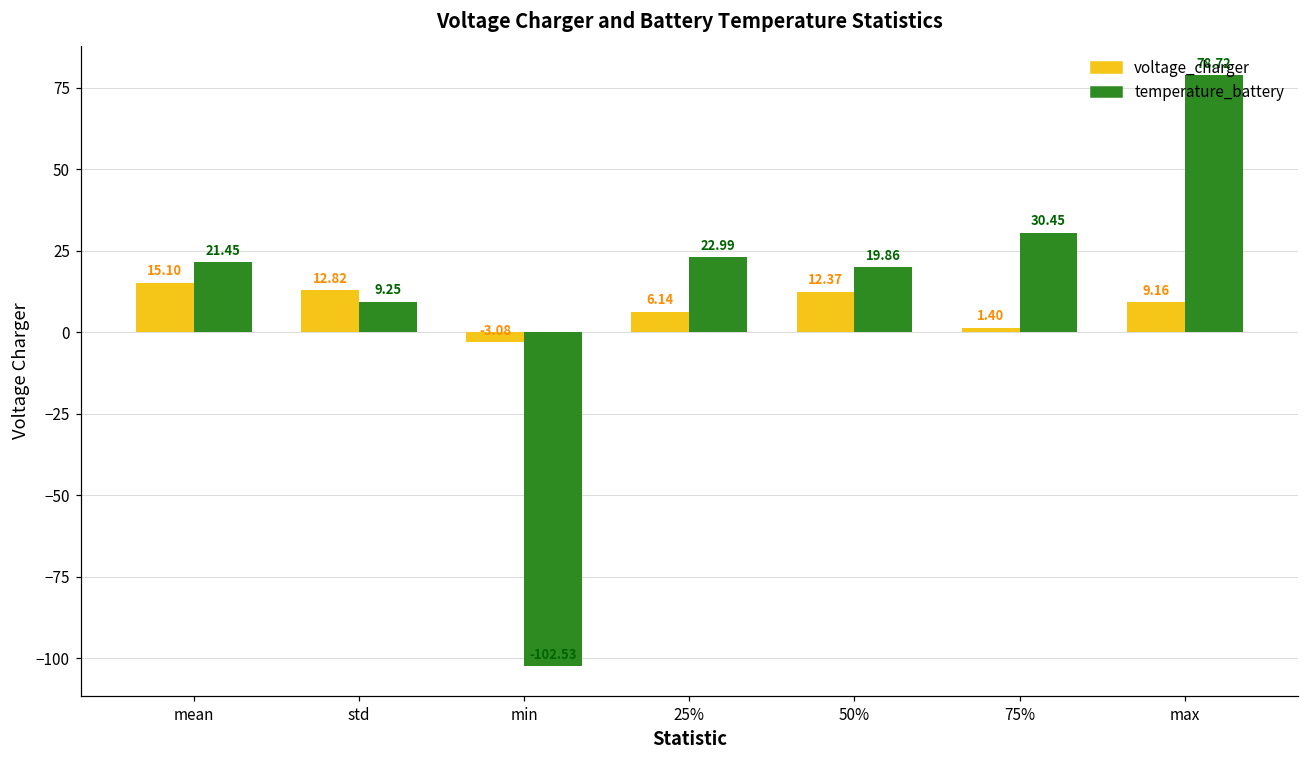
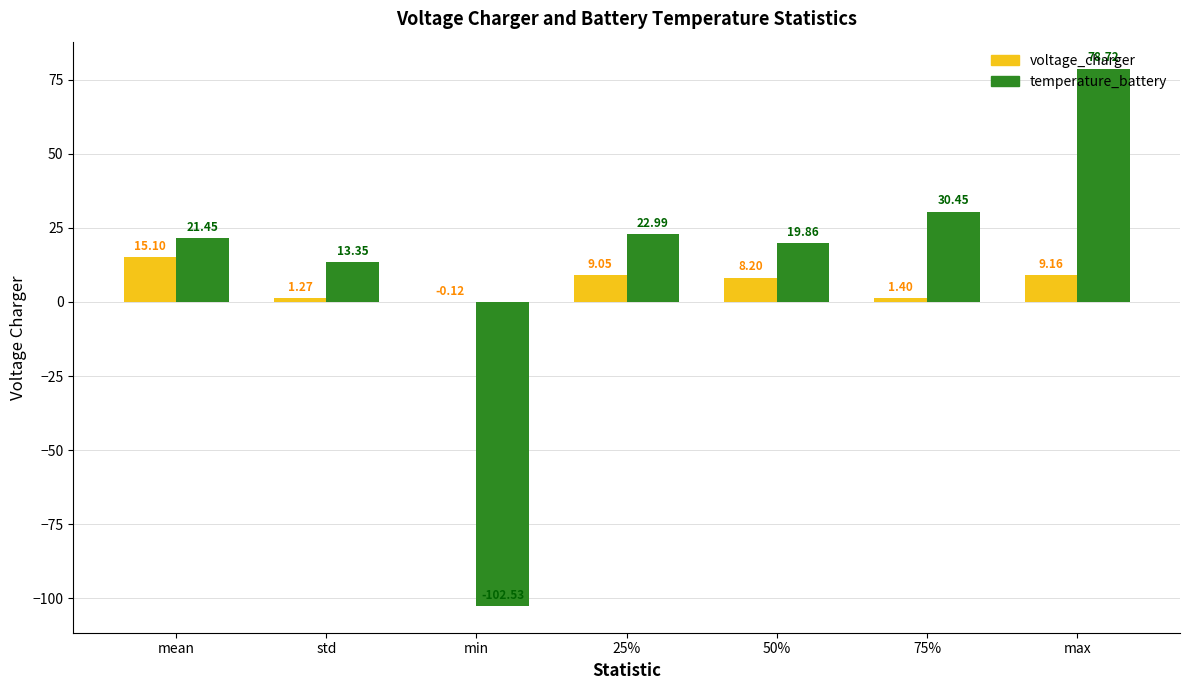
  {
    "voltage_charger": {
      "mean": 15.10,
-     "std": 12.82,
-     "min": -3.08,
-     "25%": 6.14,
-     "50%": 12.37,
+     "std": 1.27,
+     "min": -0.12,
+     "25%": 9.05,
+     "50%": 8.20,
      "75%": 1.40,
      "max": 9.16
    },
    "temperature_battery": {
      "mean": 21.45,
-     "std": 9.25,
+     "std": 13.35,
      "25%": 22.99,
      "50%": 19.86,
      "75%": 30.45,
      "max": 78.72
    }
  }
